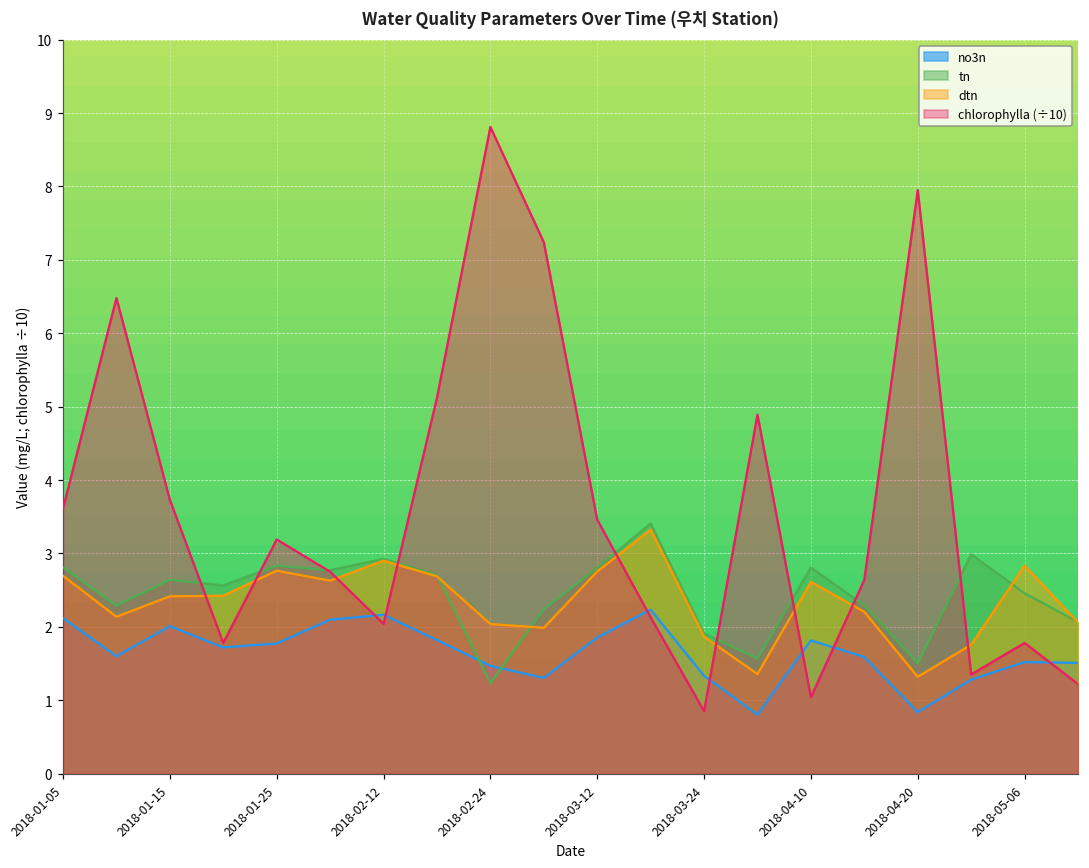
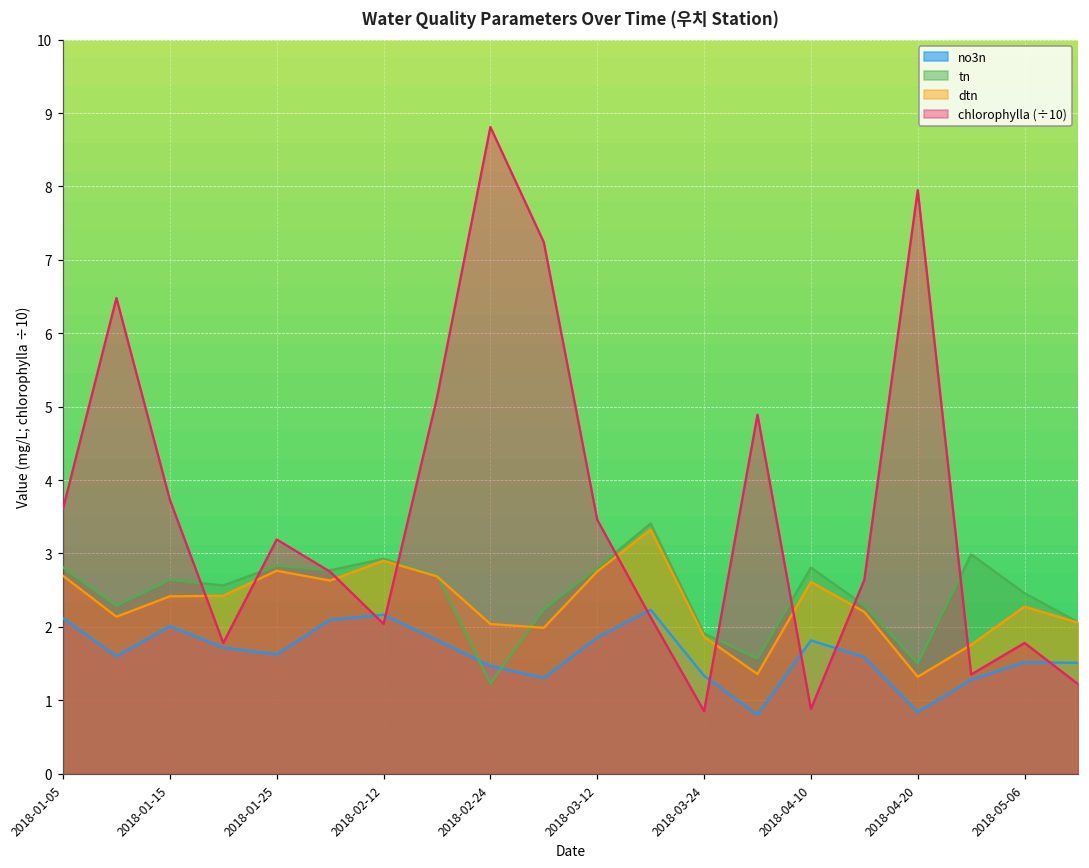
  {
    "no3n": {
      "2018-01-05": 2.1,
      "2018-01-15": 2.0,
-     "2018-01-25": 1.8,
+     "2018-01-25": 1.6,
      "2018-02-12": 2.2,
      "2018-02-24": 1.5,
      "2018-03-12": 1.9,
      "2018-03-24": 1.3,
      "2018-04-10": 1.8,
      "2018-04-20": 0.8,
      "2018-05-06": 1.5
    },
    "tn": {
      "2018-01-05": 2.8,
      "2018-01-15": 2.6,
      "2018-01-25": 2.8,
      "2018-02-24": 1.2,
      "2018-03-12": 2.8,
      "2018-03-24": 1.9,
      "2018-04-10": 2.8,
      "2018-04-20": 1.5,
      "2018-05-06": 2.5
    },
    "dtn": {
      "2018-01-05": 2.7,
      "2018-01-15": 2.4,
      "2018-01-25": 2.8,
      "2018-02-24": 2.0,
      "2018-03-12": 2.8,
      "2018-03-24": 1.9,
      "2018-04-10": 2.6,
      "2018-04-20": 1.3,
-     "2018-05-06": 2.8
+     "2018-05-06": 2.3
    },
    "chlorophylla (÷10)": {
      "2018-01-05": 3.6,
      "2018-01-15": 3.7,
      "2018-01-25": 3.2,
      "2018-02-12": 2.0,
      "2018-02-24": 8.8,
      "2018-03-12": 3.5,
      "2018-03-24": 0.9,
-     "2018-04-10": 1.0,
+     "2018-04-10": 0.9,
      "2018-04-20": 8.0,
      "2018-05-06": 1.8
    }
  }
